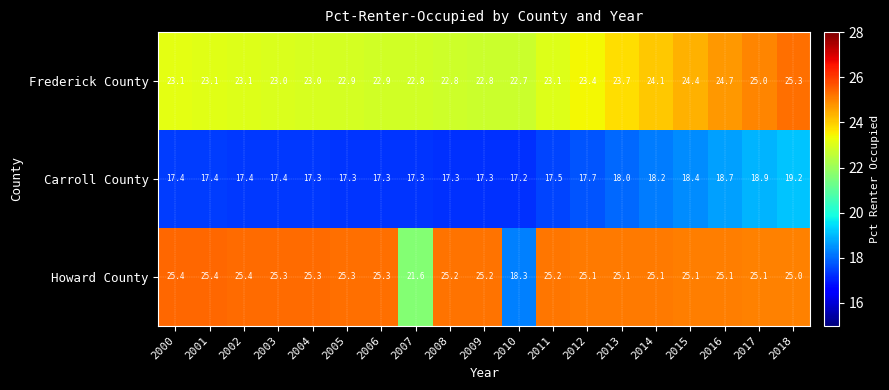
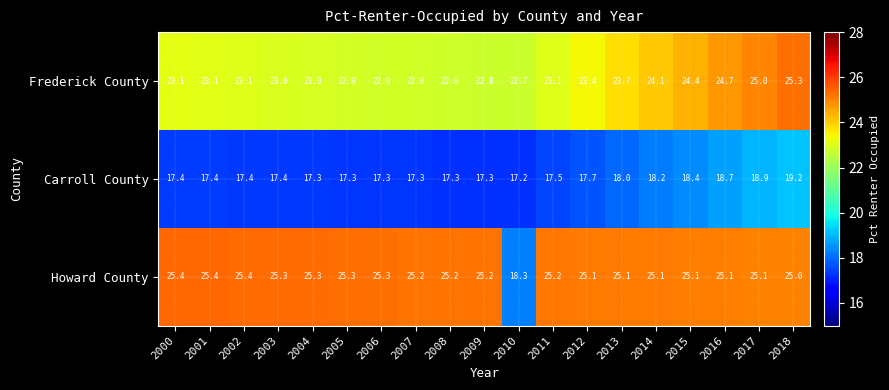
  {
    "Frederick County": {
      "2000": 23.1,
      "2001": 23.1,
      "2002": 23.1,
      "2003": 23.0,
      "2004": 23.0,
      "2005": 22.9,
      "2006": 22.9,
      "2007": 22.8,
      "2008": 22.8,
      "2009": 22.8,
      "2010": 22.7,
      "2011": 23.1,
      "2012": 23.4,
      "2013": 23.7,
      "2014": 24.1,
      "2015": 24.4,
      "2016": 24.7,
      "2017": 25.0,
      "2018": 25.3
    },
    "Carroll County": {
      "2000": 17.4,
      "2001": 17.4,
      "2002": 17.4,
      "2003": 17.4,
      "2004": 17.3,
      "2005": 17.3,
      "2006": 17.3,
      "2007": 17.3,
      "2008": 17.3,
      "2009": 17.3,
      "2010": 17.2,
      "2011": 17.5,
      "2012": 17.7,
      "2013": 18.0,
      "2014": 18.2,
      "2015": 18.4,
      "2016": 18.7,
      "2017": 18.9,
      "2018": 19.2
    },
    "Howard County": {
      "2000": 25.4,
      "2001": 25.4,
      "2002": 25.4,
      "2003": 25.3,
      "2004": 25.3,
      "2005": 25.3,
      "2006": 25.3,
-     "2007": 21.6,
+     "2007": 25.2,
      "2008": 25.2,
      "2009": 25.2,
      "2010": 18.3,
      "2011": 25.2,
      "2012": 25.1,
      "2013": 25.1,
      "2014": 25.1,
      "2015": 25.1,
      "2016": 25.1,
      "2017": 25.1,
      "2018": 25.0
    }
  }
